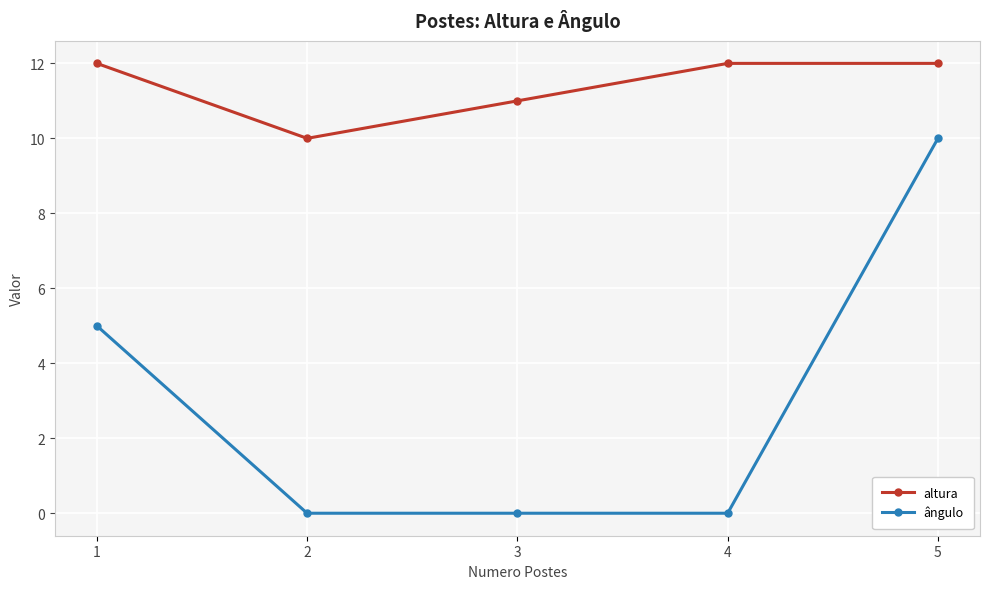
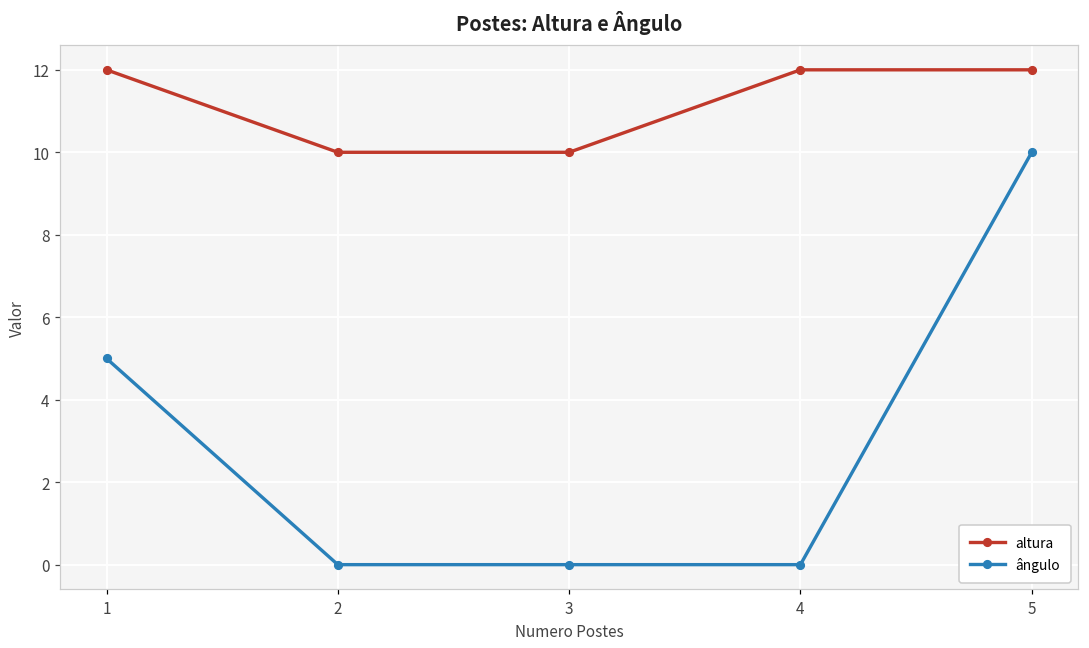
  {
    "altura": {
      "1": 12,
      "2": 10,
-     "3": 11,
+     "3": 10,
      "4": 12,
      "5": 12
    },
    "ângulo": {
      "1": 5,
      "2": 0,
      "3": 0,
      "4": 0,
      "5": 10
    }
  }
